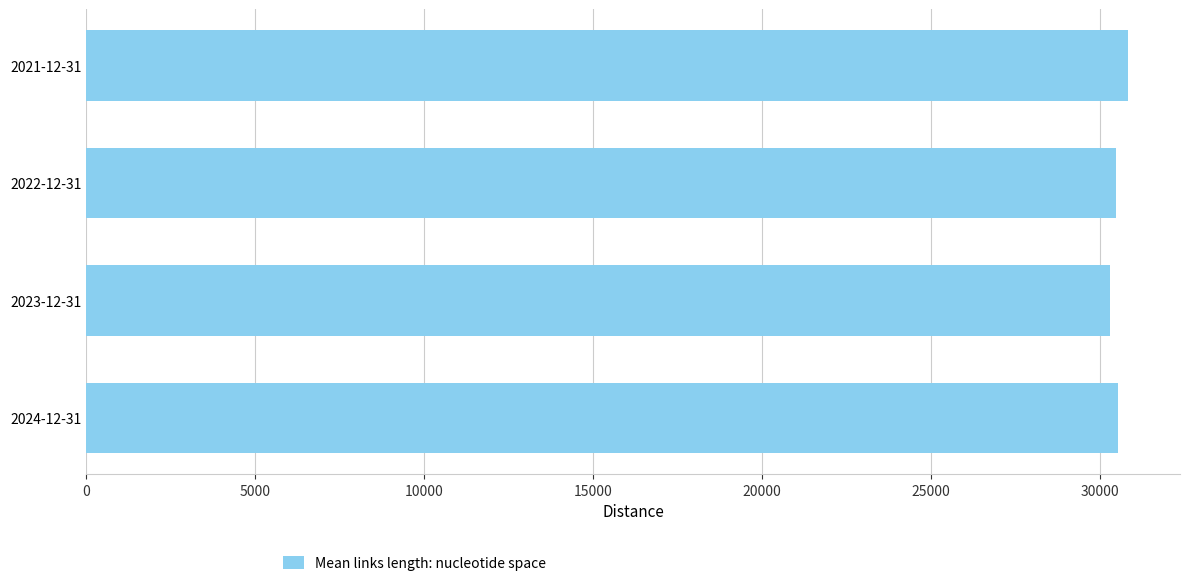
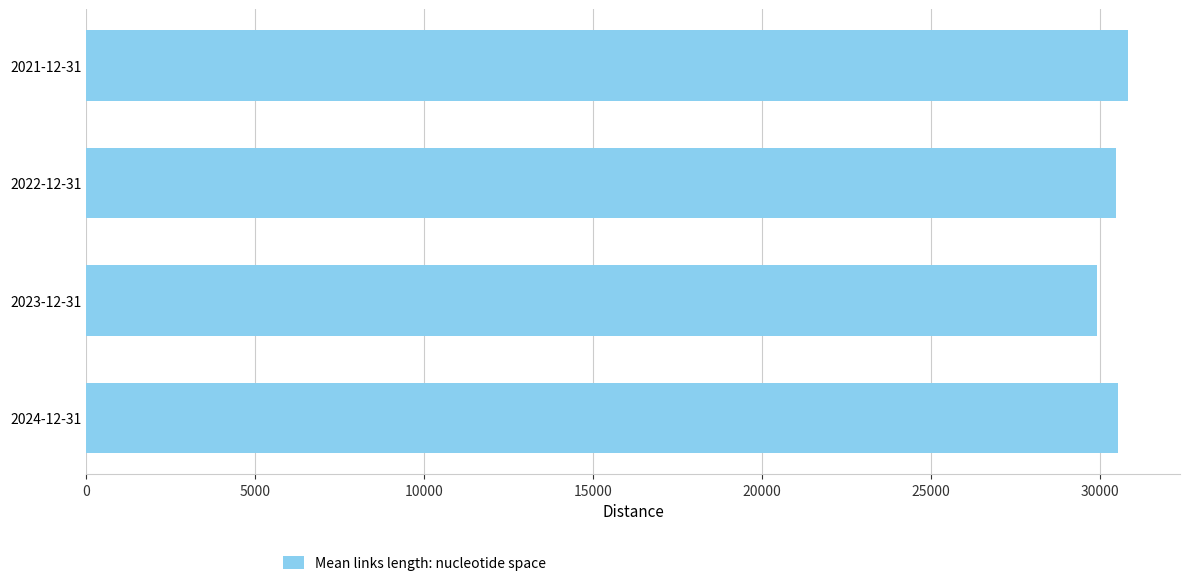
  {
    "2021-12-31": 30800,
    "2022-12-31": 30500,
-   "2023-12-31": 30300,
+   "2023-12-31": 29900,
    "2024-12-31": 30500
  }
